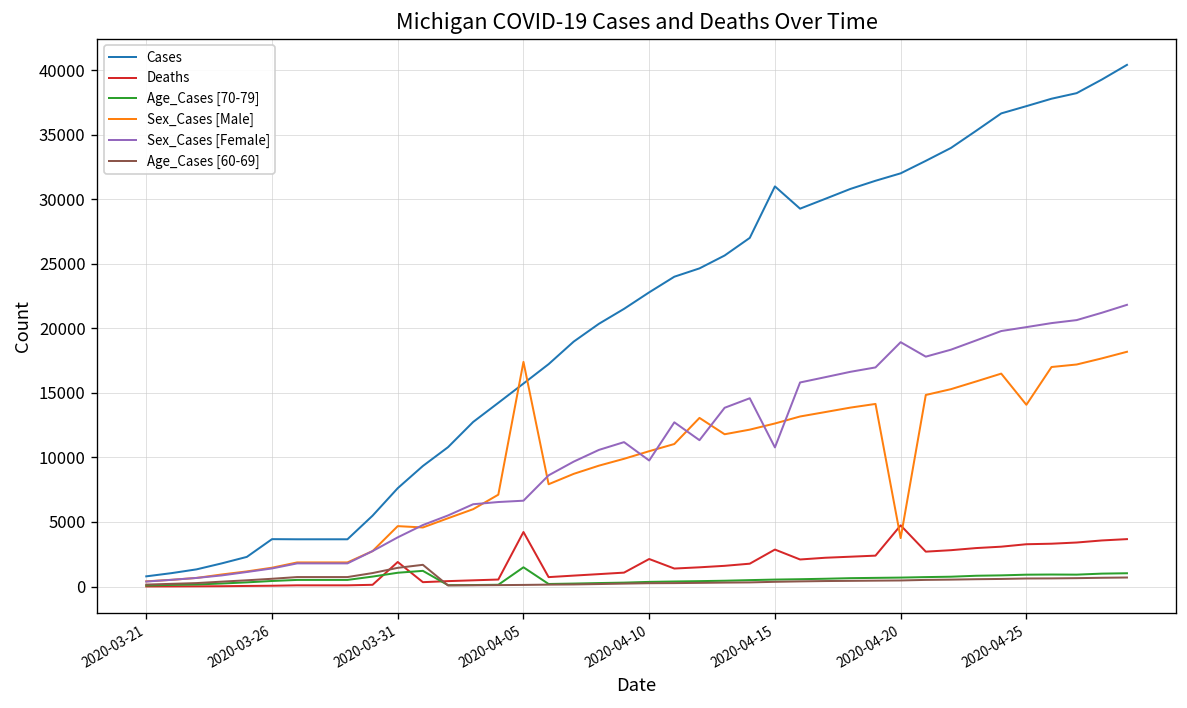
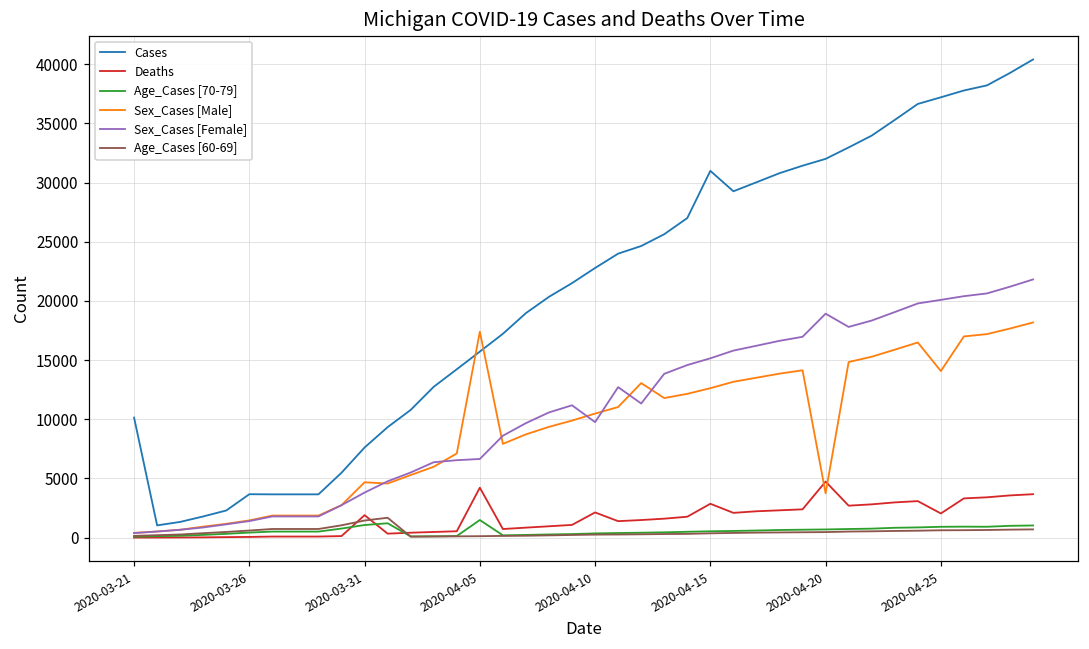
  {
    "Cases": {
-     "2020-03-21": 800,
+     "2020-03-21": 10100,
      "2020-03-26": 3700,
      "2020-03-31": 7600,
      "2020-04-05": 15700,
      "2020-04-10": 22800,
      "2020-04-15": 31000,
      "2020-04-20": 32000,
      "2020-04-25": 37200
    },
    "Deaths": {
      "2020-03-26": 100,
      "2020-03-31": 1900,
      "2020-04-05": 4200,
      "2020-04-10": 2100,
      "2020-04-15": 2900,
      "2020-04-20": 4700,
-     "2020-04-25": 3300
+     "2020-04-25": 2000
    },
    "Age_Cases [70-79]": {
      "2020-03-31": 1100,
      "2020-04-05": 1500,
      "2020-04-25": 900
    },
    "Sex_Cases [Male]": {
      "2020-03-31": 4700,
      "2020-04-05": 17400,
      "2020-04-10": 10500,
      "2020-04-15": 12600,
      "2020-04-20": 3800,
      "2020-04-25": 14100
    },
    "Sex_Cases [Female]": {
      "2020-03-31": 3800,
      "2020-04-05": 6600,
      "2020-04-10": 9800,
-     "2020-04-15": 10800,
+     "2020-04-15": 15200,
      "2020-04-20": 18900,
      "2020-04-25": 20100
    },
    "Age_Cases [60-69]": {
      "2020-03-31": 1400,
      "2020-04-05": 100,
      "2020-04-25": 600
    }
  }
